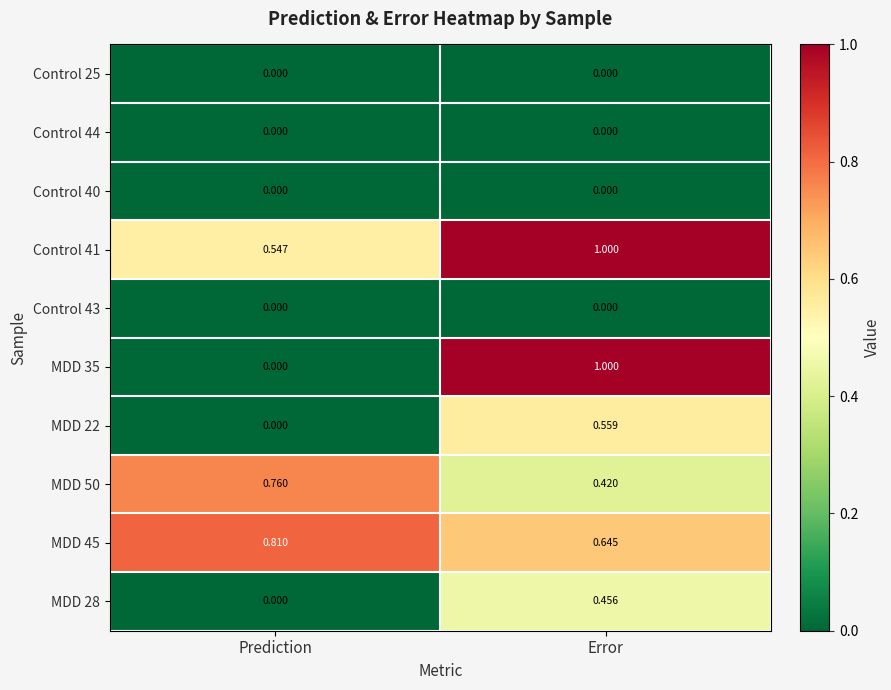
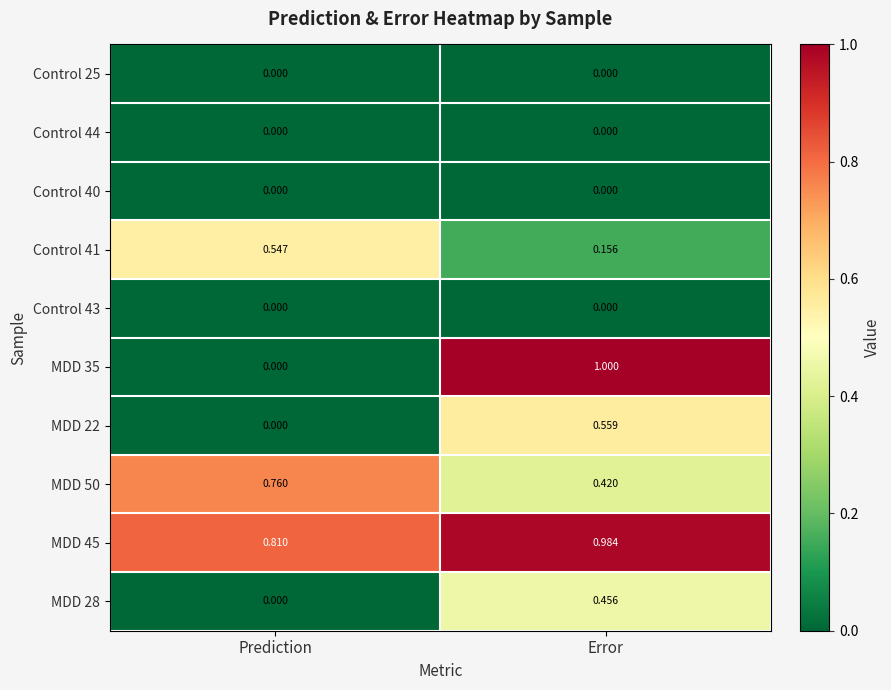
  {
    "Control 25": {
      "Prediction": 0.000,
      "Error": 0.000
    },
    "Control 44": {
      "Prediction": 0.000,
      "Error": 0.000
    },
    "Control 40": {
      "Prediction": 0.000,
      "Error": 0.000
    },
    "Control 41": {
      "Prediction": 0.547,
-     "Error": 1.000
+     "Error": 0.156
    },
    "Control 43": {
      "Prediction": 0.000,
      "Error": 0.000
    },
    "MDD 35": {
      "Prediction": 0.000,
      "Error": 1.000
    },
    "MDD 22": {
      "Prediction": 0.000,
      "Error": 0.559
    },
    "MDD 50": {
      "Prediction": 0.760,
      "Error": 0.420
    },
    "MDD 45": {
      "Prediction": 0.810,
-     "Error": 0.645
+     "Error": 0.984
    },
    "MDD 28": {
      "Prediction": 0.000,
      "Error": 0.456
    }
  }
